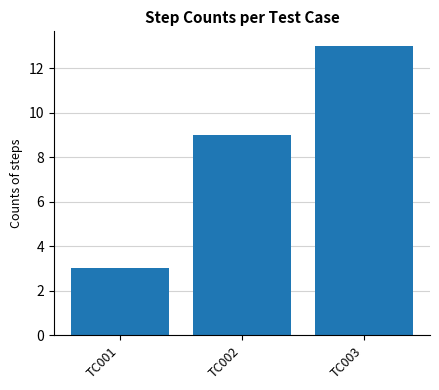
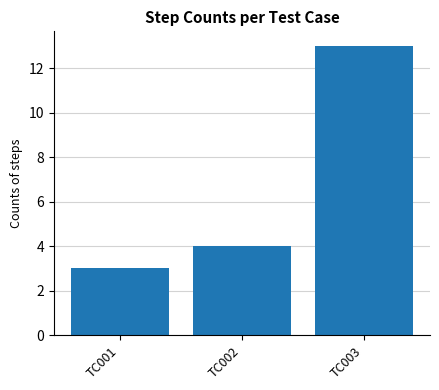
  {
    "TC001": 3,
-   "TC002": 9,
+   "TC002": 4,
    "TC003": 13
  }
